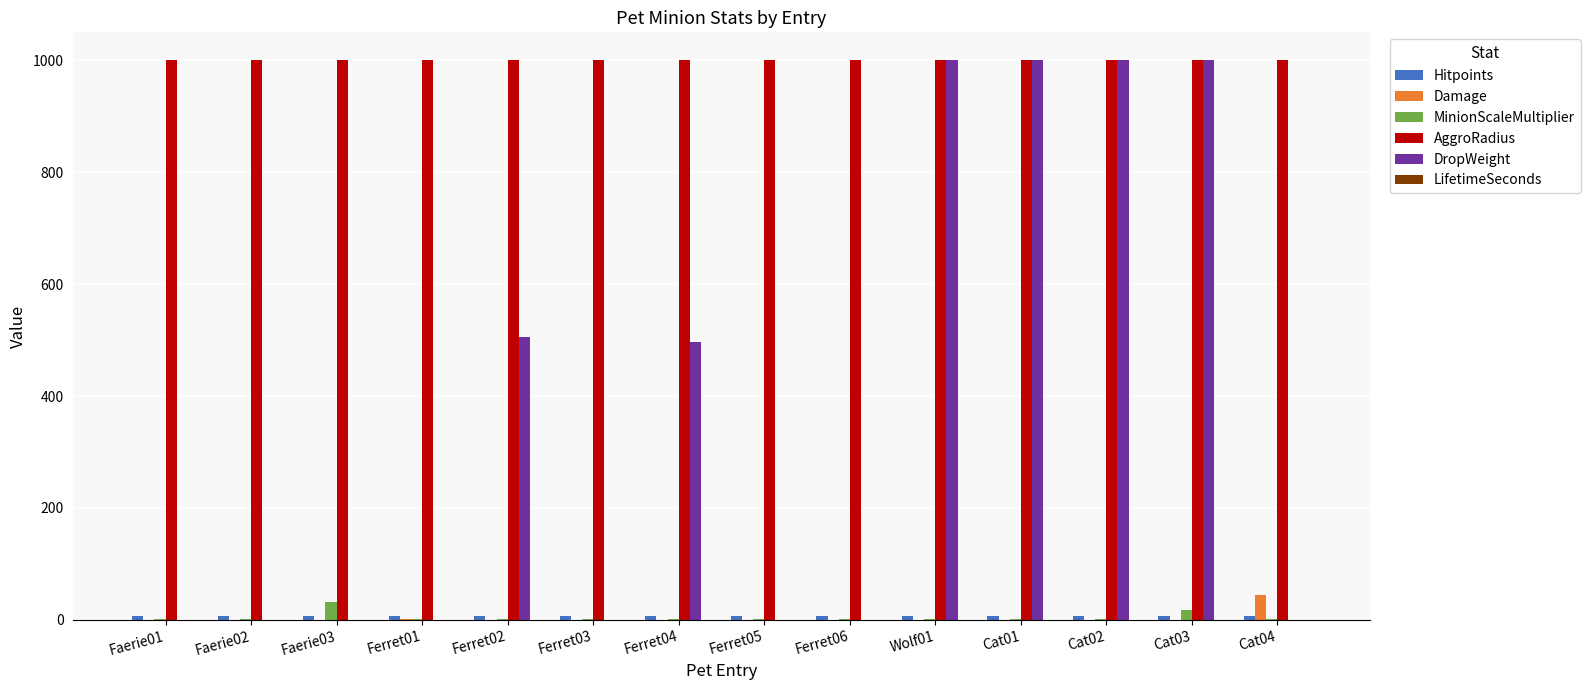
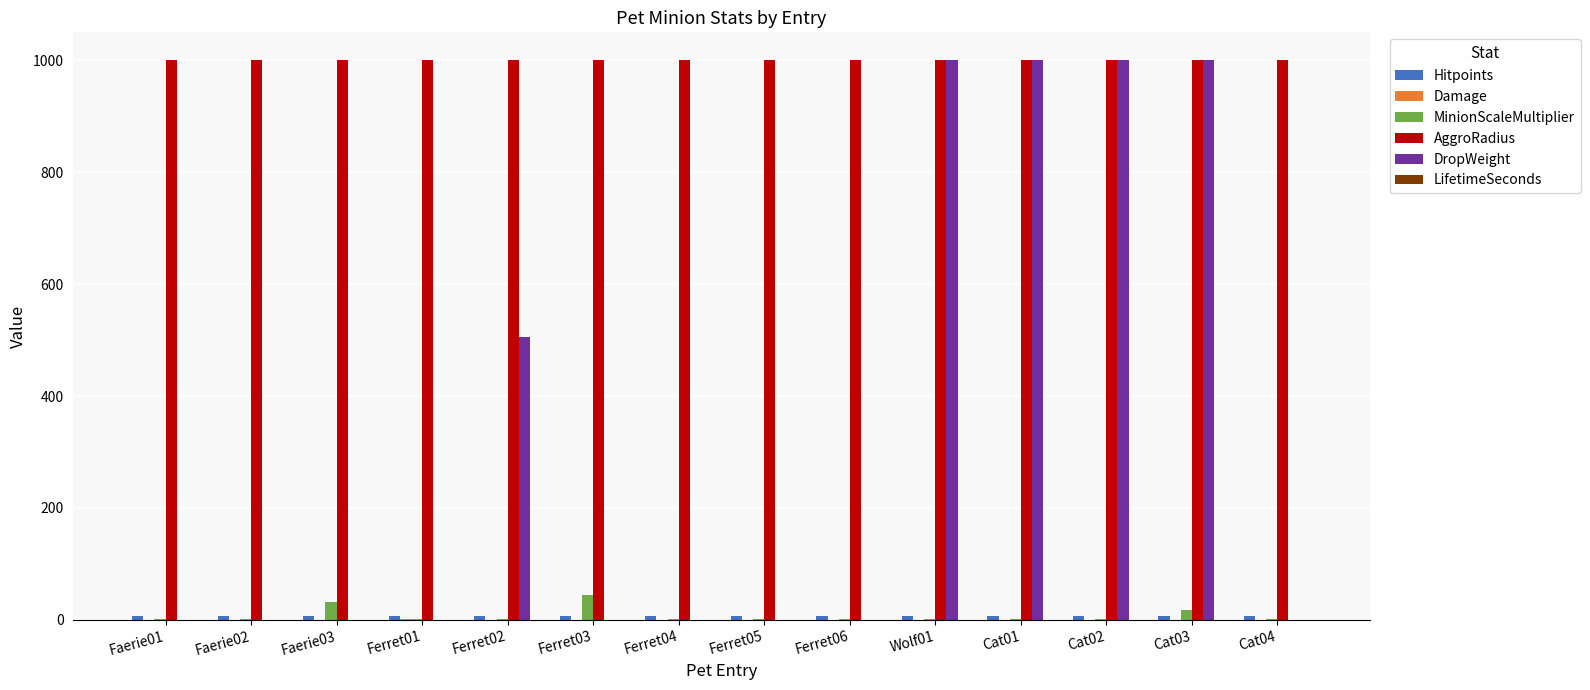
  {
    "Hitpoints": {
      "Faerie01": 10,
      "Faerie02": 10,
      "Faerie03": 10,
      "Ferret01": 10,
      "Ferret02": 10,
      "Ferret03": 10,
      "Ferret04": 10,
      "Ferret05": 10,
      "Ferret06": 10,
      "Wolf01": 10,
      "Cat01": 10,
      "Cat02": 10,
      "Cat03": 10,
      "Cat04": 10
    },
    "Damage": {
-     "Cat04": 40
+     "Cat04": 0
    },
    "MinionScaleMultiplier": {
      "Faerie03": 30,
-     "Ferret03": 0,
+     "Ferret03": 40,
      "Cat03": 20
    },
    "AggroRadius": {
      "Faerie01": 1000,
      "Faerie02": 1000,
      "Faerie03": 1000,
      "Ferret01": 1000,
      "Ferret02": 1000,
      "Ferret03": 1000,
      "Ferret04": 1000,
      "Ferret05": 1000,
      "Ferret06": 1000,
      "Wolf01": 1000,
      "Cat01": 1000,
      "Cat02": 1000,
      "Cat03": 1000,
      "Cat04": 1000
    },
    "DropWeight": {
      "Faerie01": 0,
      "Faerie02": 0,
      "Faerie03": 0,
      "Ferret01": 0,
      "Ferret02": 510,
      "Ferret03": 0,
-     "Ferret04": 500,
+     "Ferret04": 0,
      "Ferret05": 0,
      "Ferret06": 0,
      "Wolf01": 1000,
      "Cat01": 1000,
      "Cat02": 1000,
      "Cat03": 1000,
      "Cat04": 0
    },
    "LifetimeSeconds": {
      "Faerie01": 0,
      "Faerie02": 0,
      "Faerie03": 0,
      "Ferret01": 0,
      "Ferret02": 0,
      "Ferret03": 0,
      "Ferret04": 0,
      "Ferret05": 0,
      "Ferret06": 0,
      "Wolf01": 0,
      "Cat01": 0,
      "Cat02": 0,
      "Cat03": 0,
      "Cat04": 0
    }
  }
